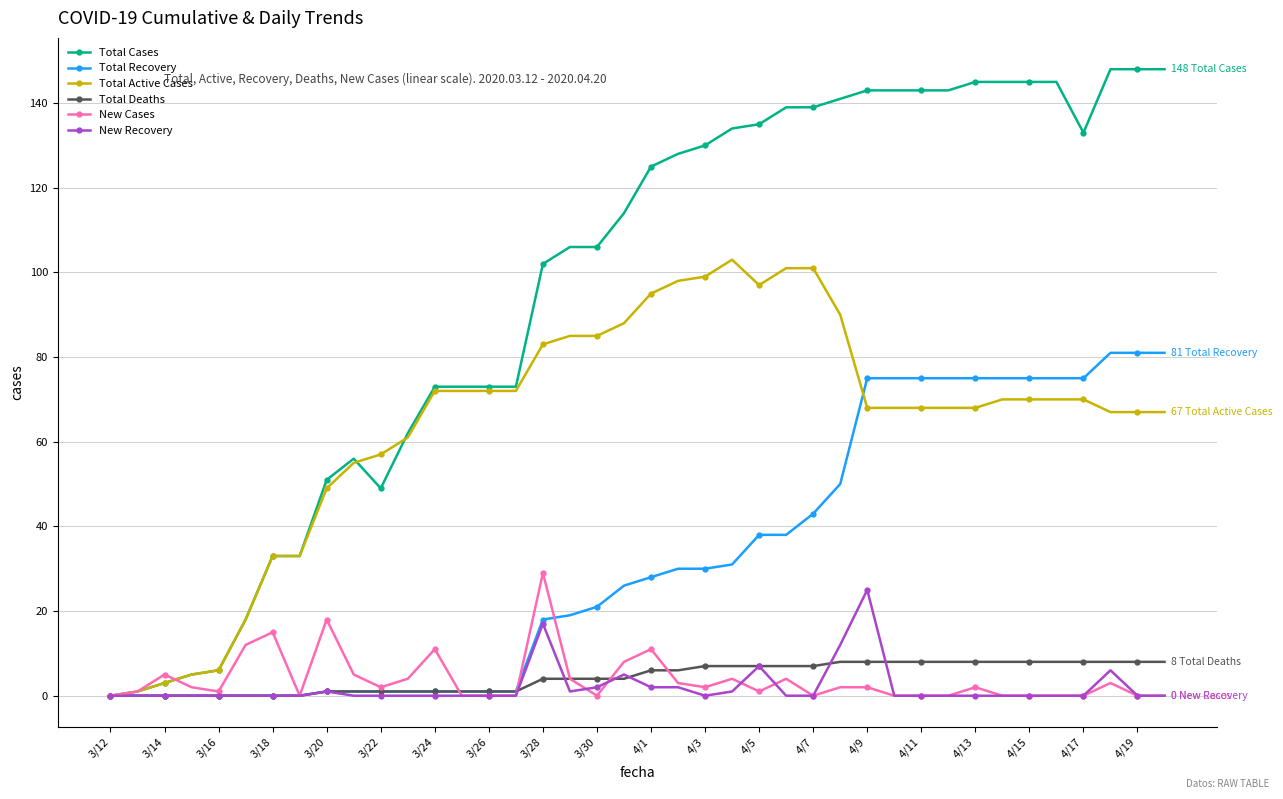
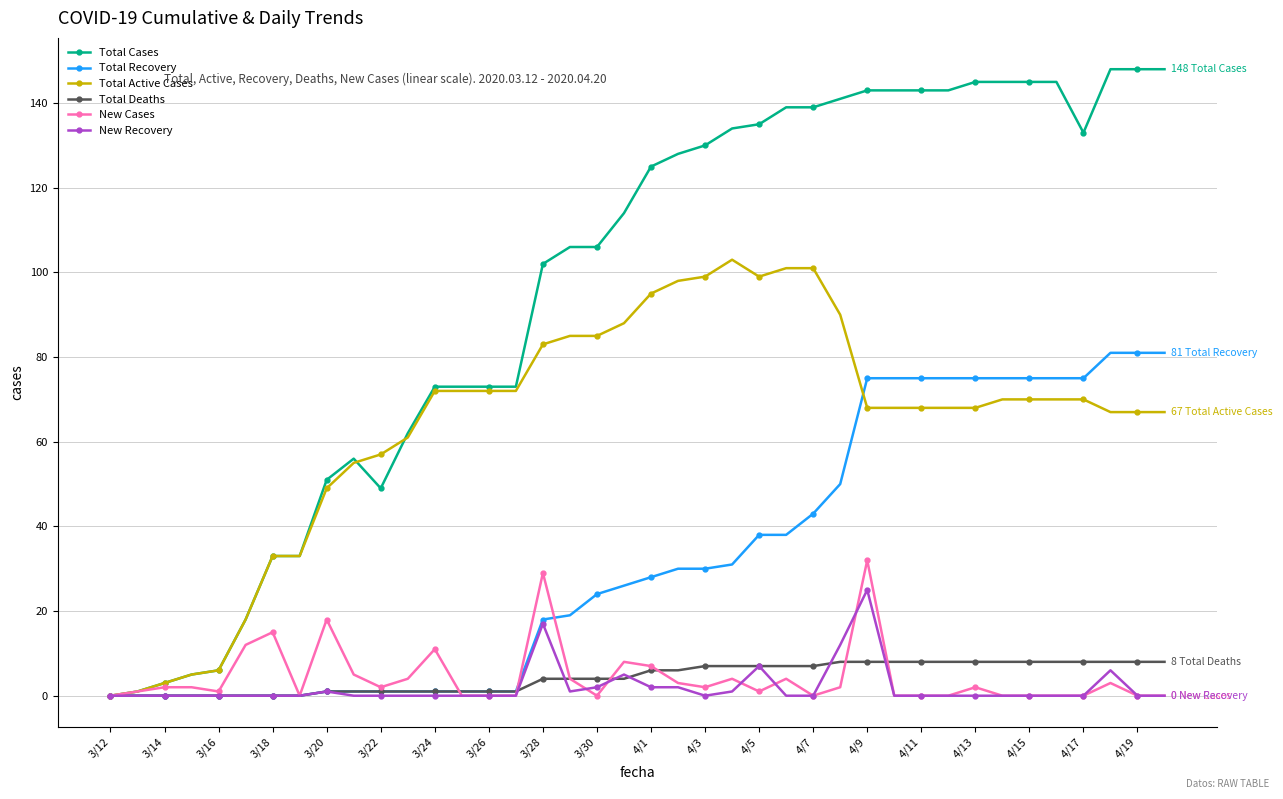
  {
    "Total Cases": {
      "3/20": 51,
      "3/22": 49,
      "3/24": 73,
      "3/26": 73,
      "3/28": 102,
      "3/30": 106,
      "4/1": 125,
      "4/3": 130,
      "4/5": 135,
      "4/7": 139,
      "4/9": 143,
      "4/11": 143,
      "4/13": 145,
      "4/15": 145,
      "4/17": 133,
      "4/19": 148
    },
    "Total Recovery": {
      "3/28": 18,
-     "3/30": 21,
+     "3/30": 24,
      "4/1": 28,
      "4/3": 30,
      "4/5": 38,
      "4/7": 43,
      "4/9": 75,
      "4/11": 75,
      "4/13": 75,
      "4/15": 75,
      "4/17": 75,
      "4/19": 81
    },
    "Total Active Cases": {
      "3/20": 49,
      "3/22": 57,
      "3/24": 72,
      "3/26": 72,
      "3/28": 83,
      "3/30": 85,
      "4/1": 95,
      "4/3": 99,
-     "4/5": 97,
+     "4/5": 99,
      "4/7": 101,
      "4/9": 68,
      "4/11": 68,
      "4/13": 68,
      "4/15": 70,
      "4/17": 70,
      "4/19": 67
    },
    "Total Deaths": {
      "3/28": 4,
      "3/30": 4,
      "4/1": 6,
      "4/3": 7,
      "4/7": 7,
      "4/9": 8,
      "4/11": 8,
      "4/13": 8,
      "4/15": 8,
      "4/17": 8,
      "4/19": 8
    },
    "New Cases": {
-     "3/14": 5,
+     "3/14": 2,
      "3/16": 1,
      "3/18": 15,
      "3/20": 18,
      "3/22": 2,
      "3/24": 11,
      "3/28": 29,
      "3/30": 0,
-     "4/1": 11,
+     "4/1": 7,
      "4/3": 2,
      "4/5": 1,
-     "4/9": 2,
+     "4/9": 32,
      "4/13": 2
    },
    "New Recovery": {
      "3/22": 0,
      "3/24": 0,
      "3/28": 17,
      "3/30": 2,
      "4/1": 2,
      "4/3": 0,
      "4/9": 25,
      "4/13": 0
    }
  }
